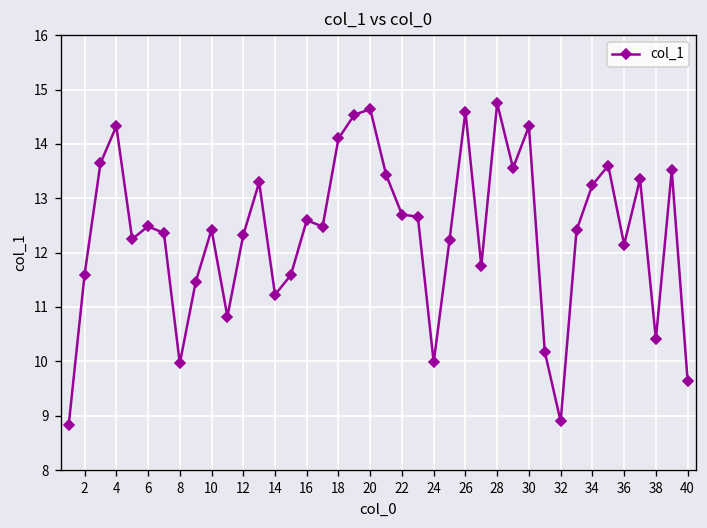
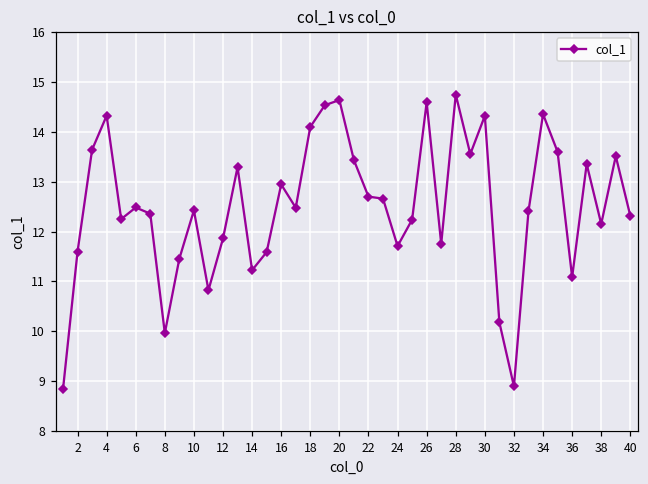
  {
    "2": 11.6,
    "4": 14.3,
    "6": 12.5,
    "8": 10.0,
    "10": 12.4,
-   "12": 12.3,
+   "12": 11.9,
    "14": 11.2,
-   "16": 12.6,
+   "16": 12.9,
    "18": 14.1,
    "20": 14.6,
    "22": 12.7,
-   "24": 10.0,
+   "24": 11.7,
    "26": 14.6,
    "28": 14.7,
    "30": 14.3,
    "32": 8.9,
-   "34": 13.2,
-   "36": 12.1,
-   "38": 10.4,
-   "40": 9.6
+   "34": 14.4,
+   "36": 11.1,
+   "38": 12.2,
+   "40": 12.3
  }
